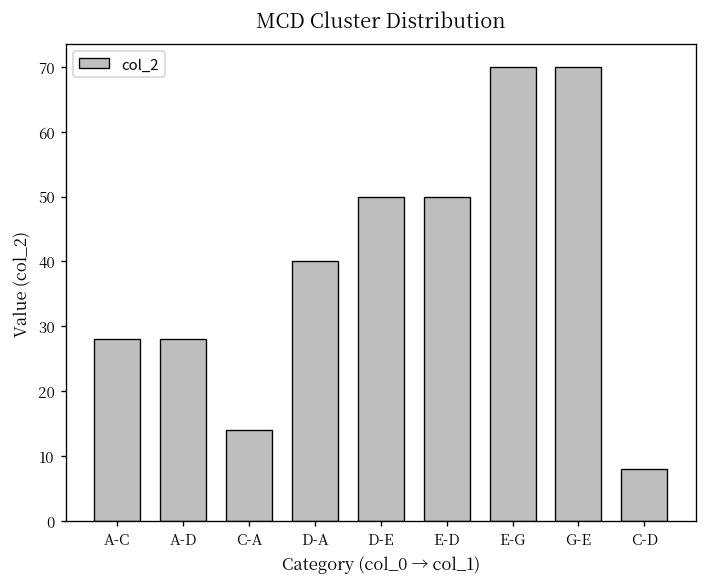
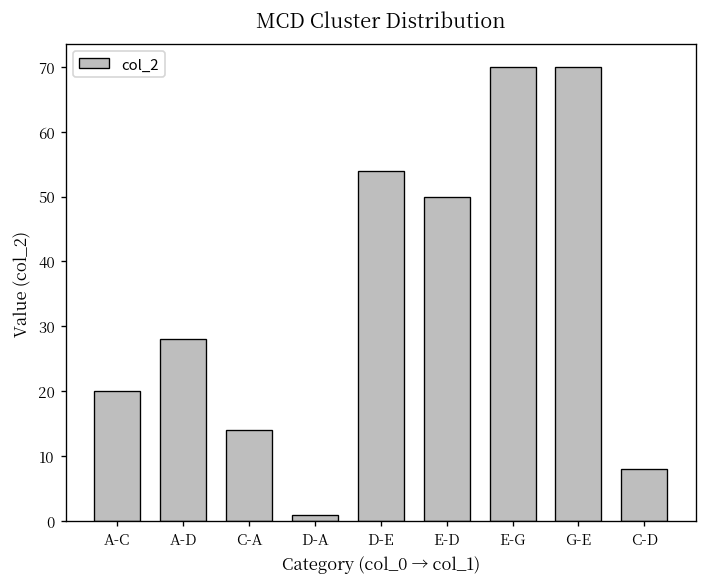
  {
-   "A-C": 28,
+   "A-C": 20,
    "A-D": 28,
    "C-A": 14,
-   "D-A": 40,
-   "D-E": 50,
+   "D-A": 1,
+   "D-E": 54,
    "E-D": 50,
    "E-G": 70,
    "G-E": 70,
    "C-D": 8
  }
